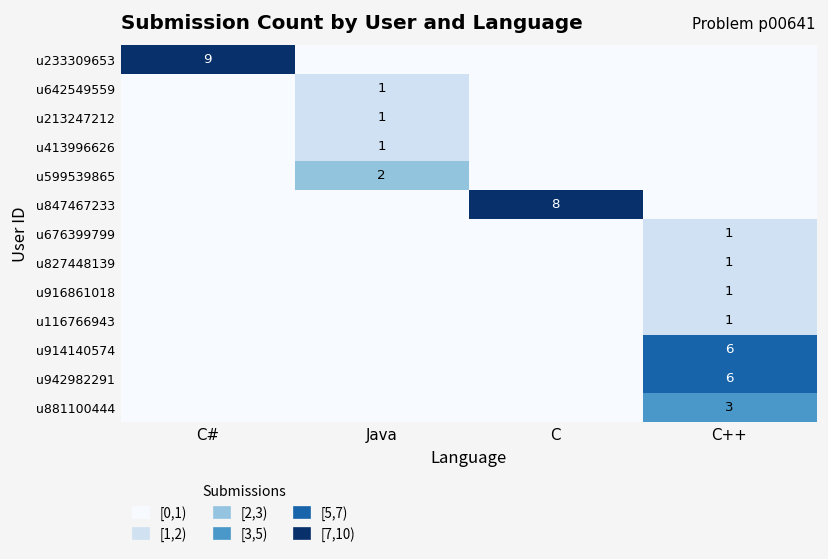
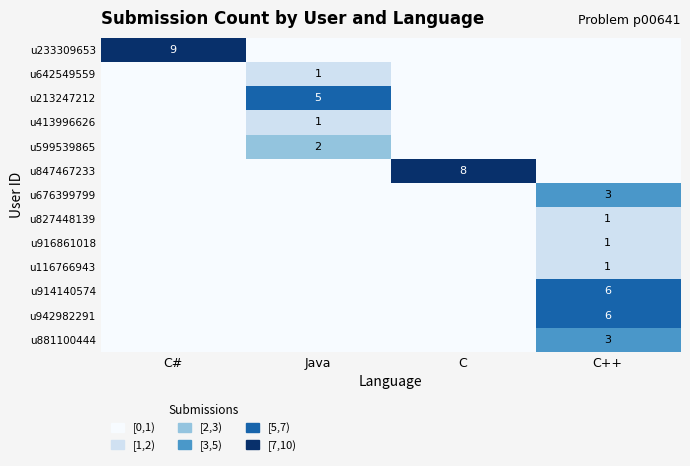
  {
    "u233309653": {
      "C#": 9
    },
    "u642549559": {
      "Java": 1
    },
    "u213247212": {
-     "Java": 1
+     "Java": 5
    },
    "u413996626": {
      "Java": 1
    },
    "u599539865": {
      "Java": 2
    },
    "u847467233": {
      "C": 8
    },
    "u676399799": {
-     "C++": 1
+     "C++": 3
    },
    "u827448139": {
      "C++": 1
    },
    "u916861018": {
      "C++": 1
    },
    "u116766943": {
      "C++": 1
    },
    "u914140574": {
      "C++": 6
    },
    "u942982291": {
      "C++": 6
    },
    "u881100444": {
      "C++": 3
    }
  }
